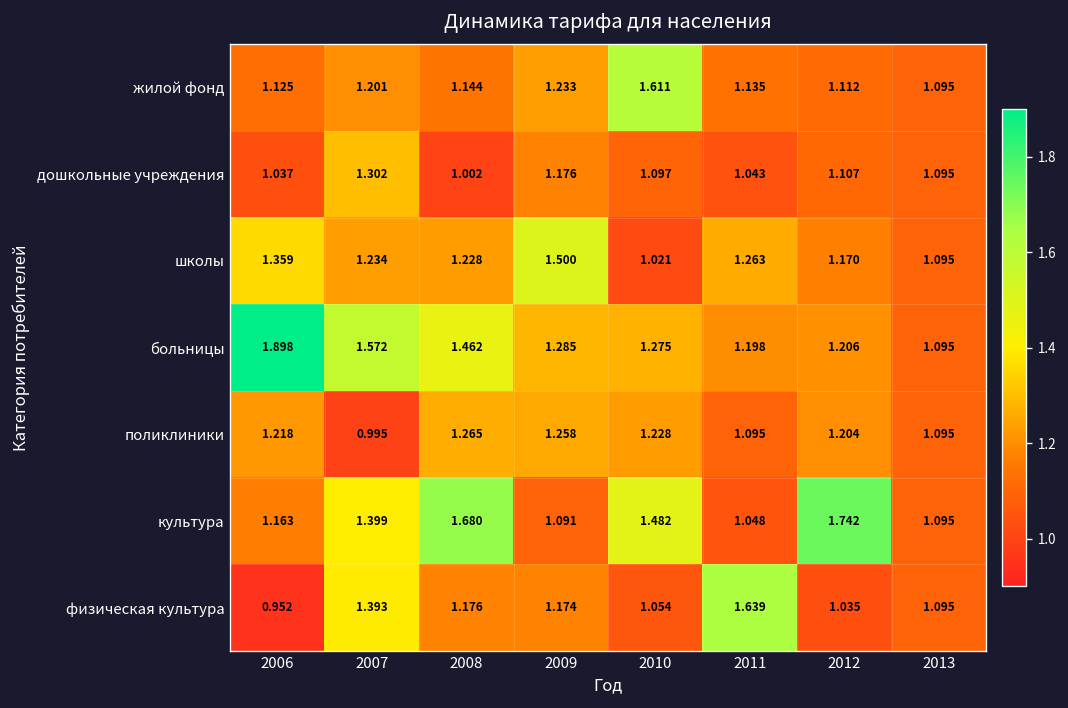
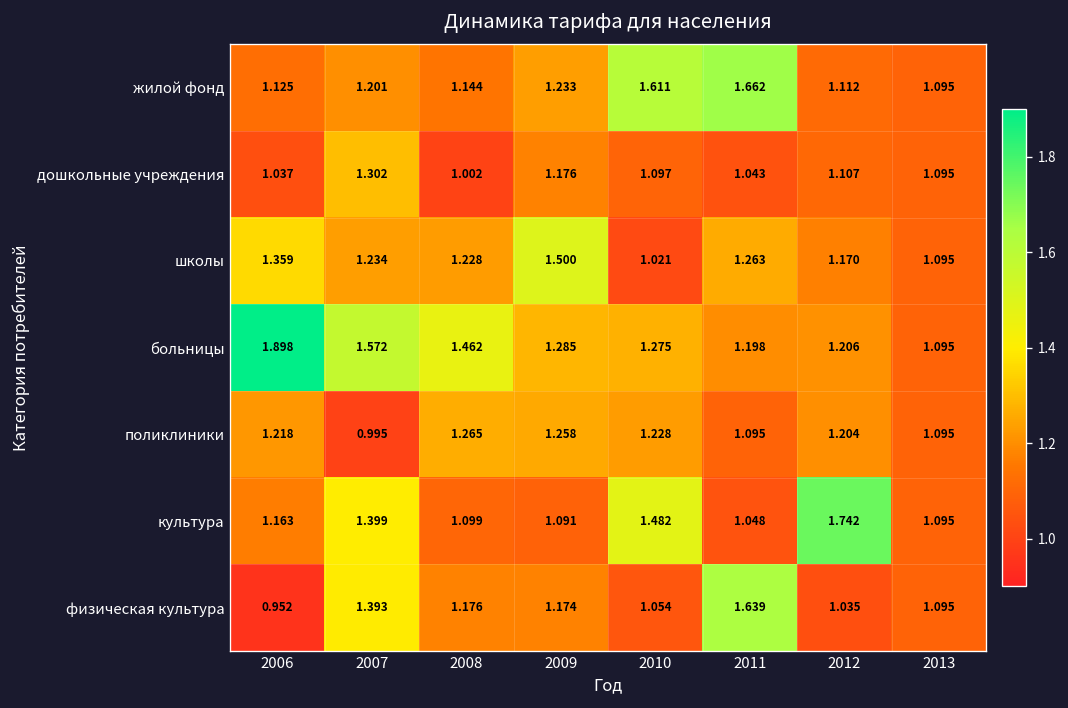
  {
    "жилой фонд": {
      "2006": 1.125,
      "2007": 1.201,
      "2008": 1.144,
      "2009": 1.233,
      "2010": 1.611,
-     "2011": 1.135,
+     "2011": 1.662,
      "2012": 1.112,
      "2013": 1.095
    },
    "дошкольные учреждения": {
      "2006": 1.037,
      "2007": 1.302,
      "2008": 1.002,
      "2009": 1.176,
      "2010": 1.097,
      "2011": 1.043,
      "2012": 1.107,
      "2013": 1.095
    },
    "школы": {
      "2006": 1.359,
      "2007": 1.234,
      "2008": 1.228,
      "2009": 1.500,
      "2010": 1.021,
      "2011": 1.263,
      "2012": 1.170,
      "2013": 1.095
    },
    "больницы": {
      "2006": 1.898,
      "2007": 1.572,
      "2008": 1.462,
      "2009": 1.285,
      "2010": 1.275,
      "2011": 1.198,
      "2012": 1.206,
      "2013": 1.095
    },
    "поликлиники": {
      "2006": 1.218,
      "2007": 0.995,
      "2008": 1.265,
      "2009": 1.258,
      "2010": 1.228,
      "2011": 1.095,
      "2012": 1.204,
      "2013": 1.095
    },
    "культура": {
      "2006": 1.163,
      "2007": 1.399,
-     "2008": 1.680,
+     "2008": 1.099,
      "2009": 1.091,
      "2010": 1.482,
      "2011": 1.048,
      "2012": 1.742,
      "2013": 1.095
    },
    "физическая культура": {
      "2006": 0.952,
      "2007": 1.393,
      "2008": 1.176,
      "2009": 1.174,
      "2010": 1.054,
      "2011": 1.639,
      "2012": 1.035,
      "2013": 1.095
    }
  }
